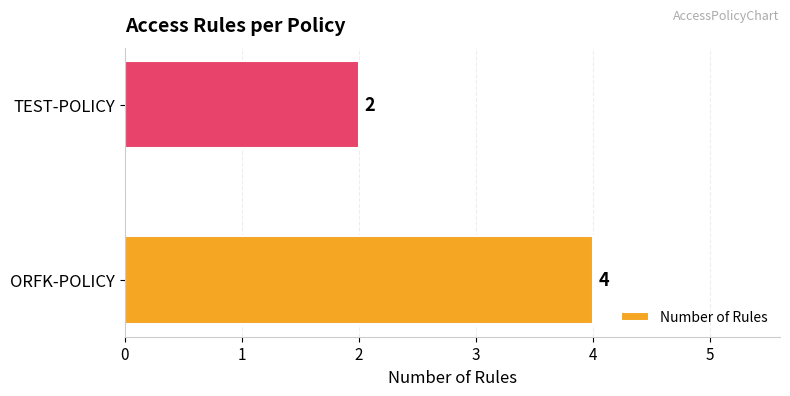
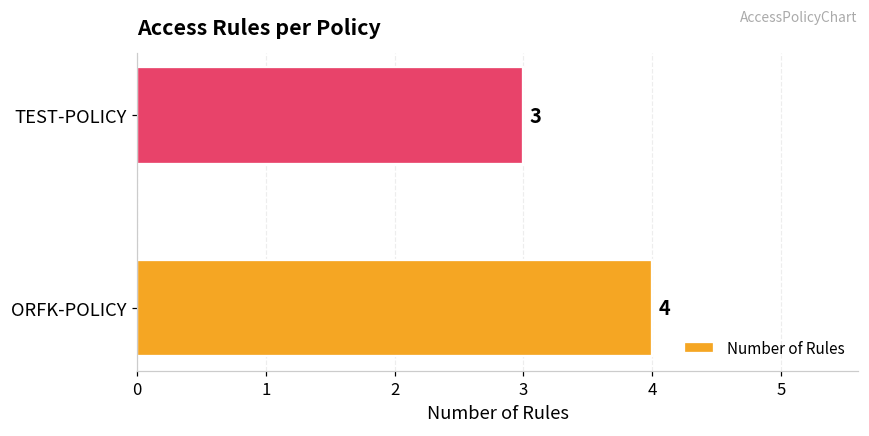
  {
-   "TEST-POLICY": 2,
+   "TEST-POLICY": 3,
    "ORFK-POLICY": 4
  }
